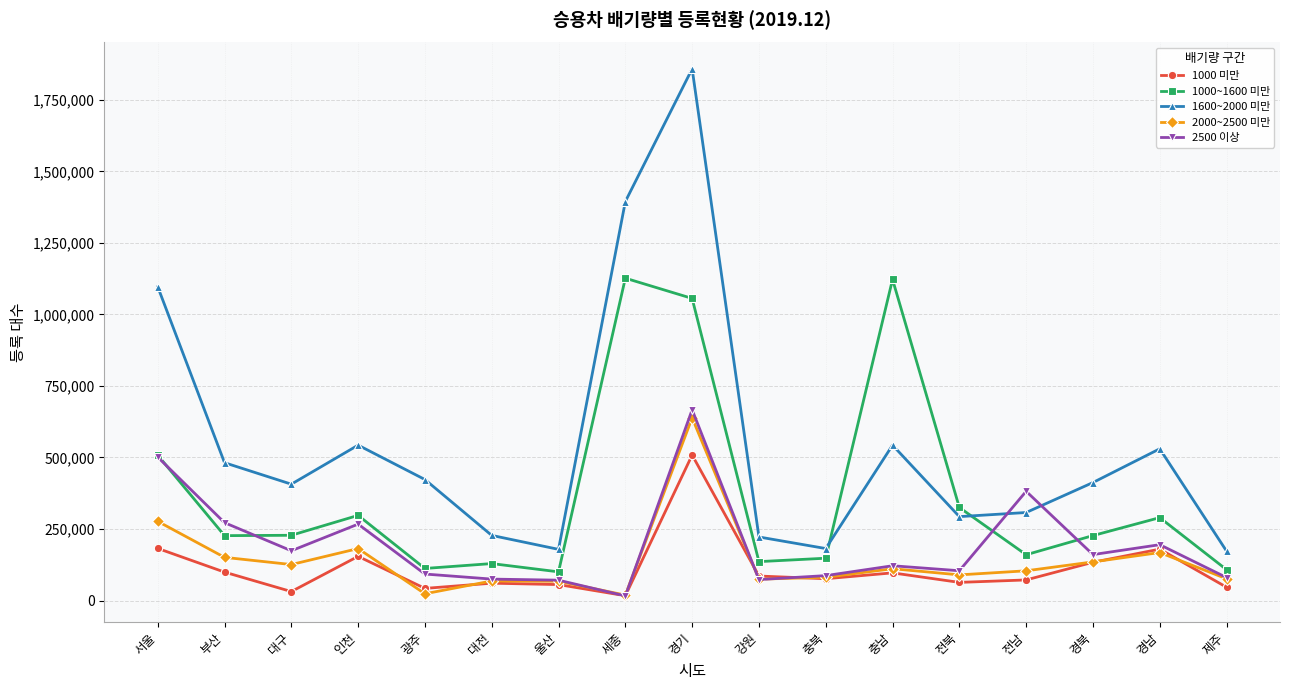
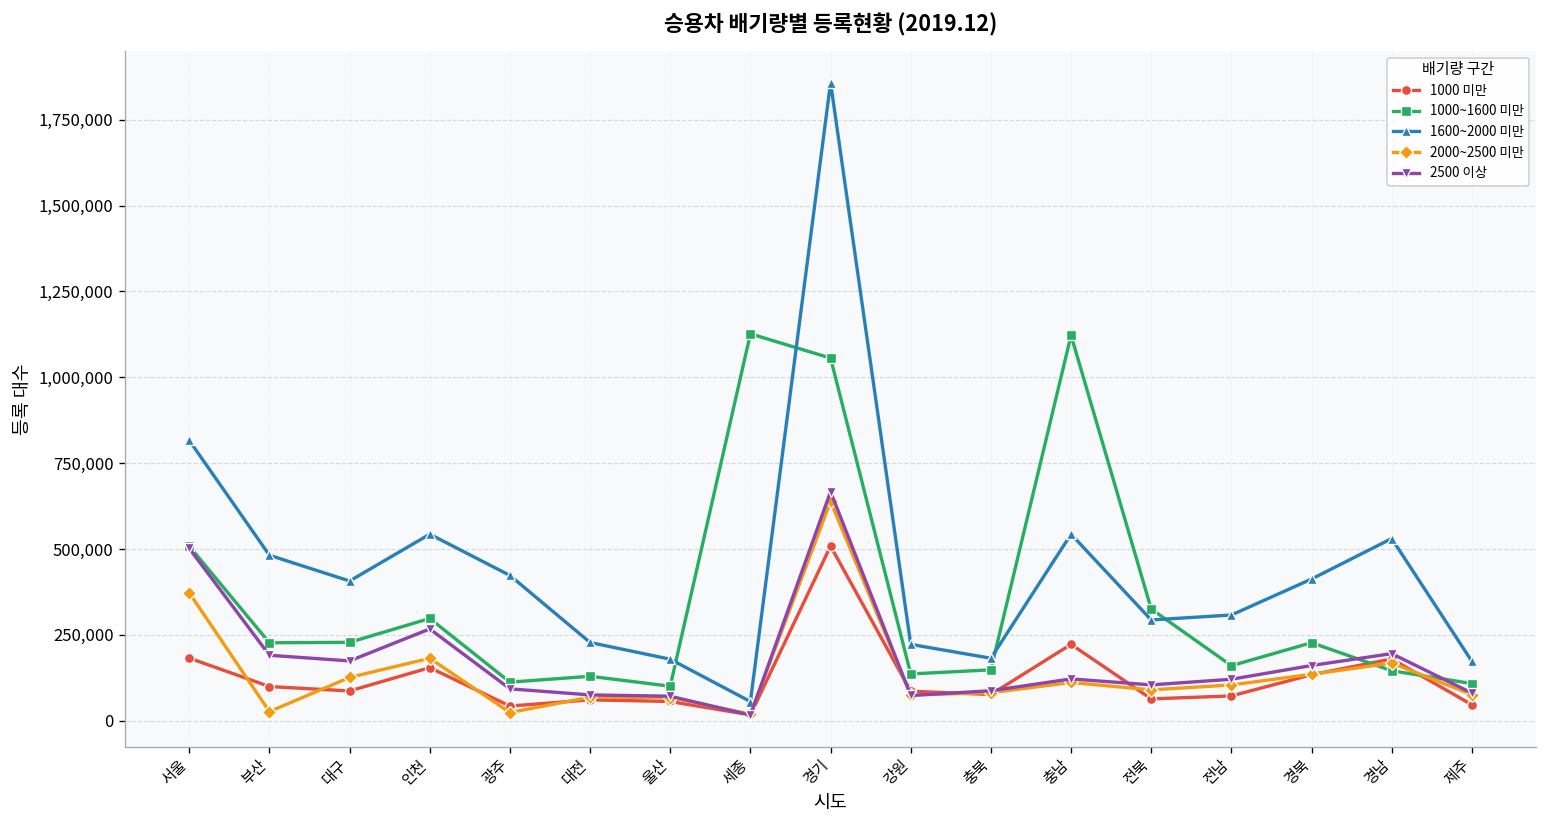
  {
    "1000 미만": {
      "서울": "180,000",
      "부산": "100,000",
-     "대구": "30,000",
+     "대구": "90,000",
      "인천": "150,000",
      "광주": "40,000",
      "울산": "60,000",
      "경기": "510,000",
      "강원": "90,000",
-     "충남": "100,000",
+     "충남": "220,000",
      "전북": "60,000",
      "전남": "70,000",
      "경남": "180,000",
      "제주": "50,000"
    },
    "1000~1600 미만": {
      "부산": "230,000",
      "대구": "230,000",
      "인천": "300,000",
      "광주": "110,000",
      "대전": "130,000",
      "울산": "100,000",
      "세종": "1,130,000",
      "경기": "1,060,000",
      "강원": "140,000",
      "충북": "150,000",
      "충남": "1,120,000",
      "전북": "330,000",
      "전남": "160,000",
      "경북": "230,000",
-     "경남": "290,000",
+     "경남": "150,000",
      "제주": "110,000"
    },
    "1600~2000 미만": {
-     "서울": "1,100,000",
+     "서울": "820,000",
      "부산": "480,000",
      "대구": "410,000",
      "인천": "540,000",
      "광주": "420,000",
      "대전": "230,000",
      "울산": "180,000",
-     "세종": "1,390,000",
+     "세종": "60,000",
      "경기": "1,860,000",
      "강원": "220,000",
      "충북": "180,000",
      "충남": "540,000",
      "전북": "290,000",
      "전남": "310,000",
      "경북": "410,000",
      "경남": "530,000",
      "제주": "170,000"
    },
    "2000~2500 미만": {
-     "서울": "280,000",
-     "부산": "150,000",
+     "서울": "370,000",
+     "부산": "30,000",
      "대구": "130,000",
      "인천": "180,000",
      "광주": "20,000",
      "경기": "640,000",
      "충남": "110,000",
      "전북": "90,000",
      "전남": "100,000",
      "경남": "170,000"
    },
    "2500 이상": {
-     "부산": "270,000",
+     "부산": "190,000",
      "대구": "170,000",
      "인천": "270,000",
      "광주": "90,000",
      "경기": "670,000",
      "충남": "120,000",
      "전북": "100,000",
-     "전남": "380,000",
+     "전남": "120,000",
      "경북": "160,000",
      "경남": "200,000"
    }
  }
